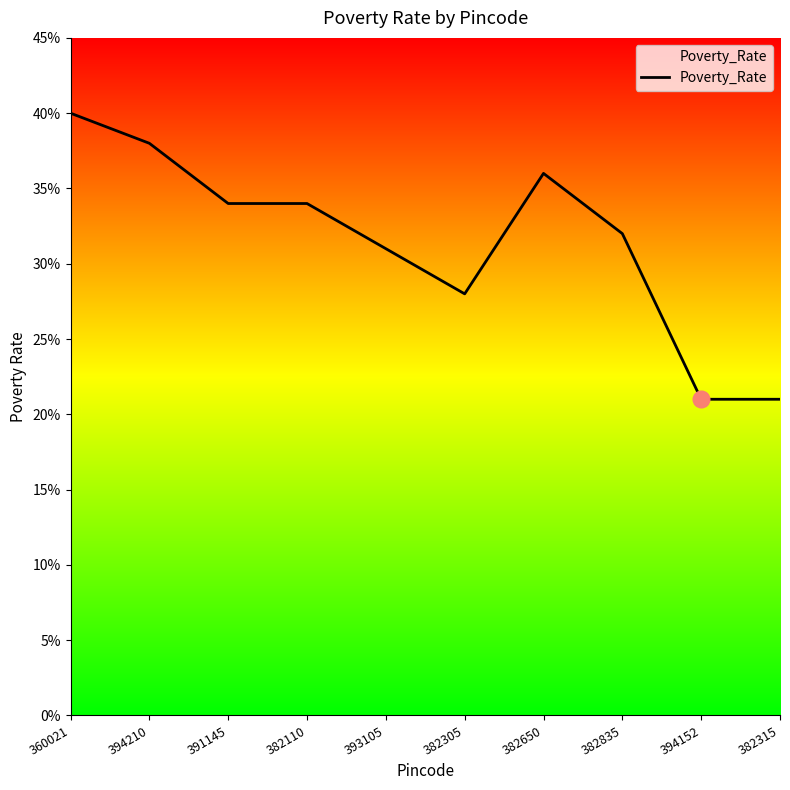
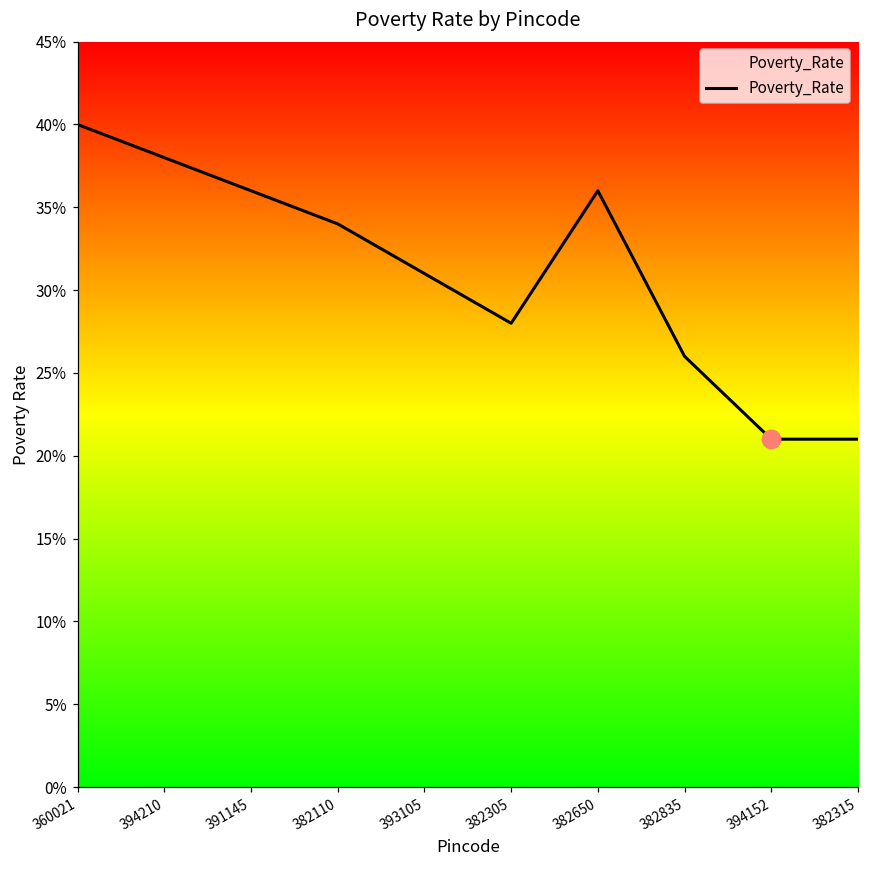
  {
    "Poverty_Rate": {
      "360021": "40.0%",
      "394210": "38.0%",
-     "391145": "34.0%",
+     "391145": "36.0%",
      "382110": "34.0%",
      "393105": "31.0%",
      "382305": "28.0%",
      "382650": "36.0%",
-     "382835": "32.0%",
+     "382835": "26.0%",
      "382315": "21.0%"
    }
  }
